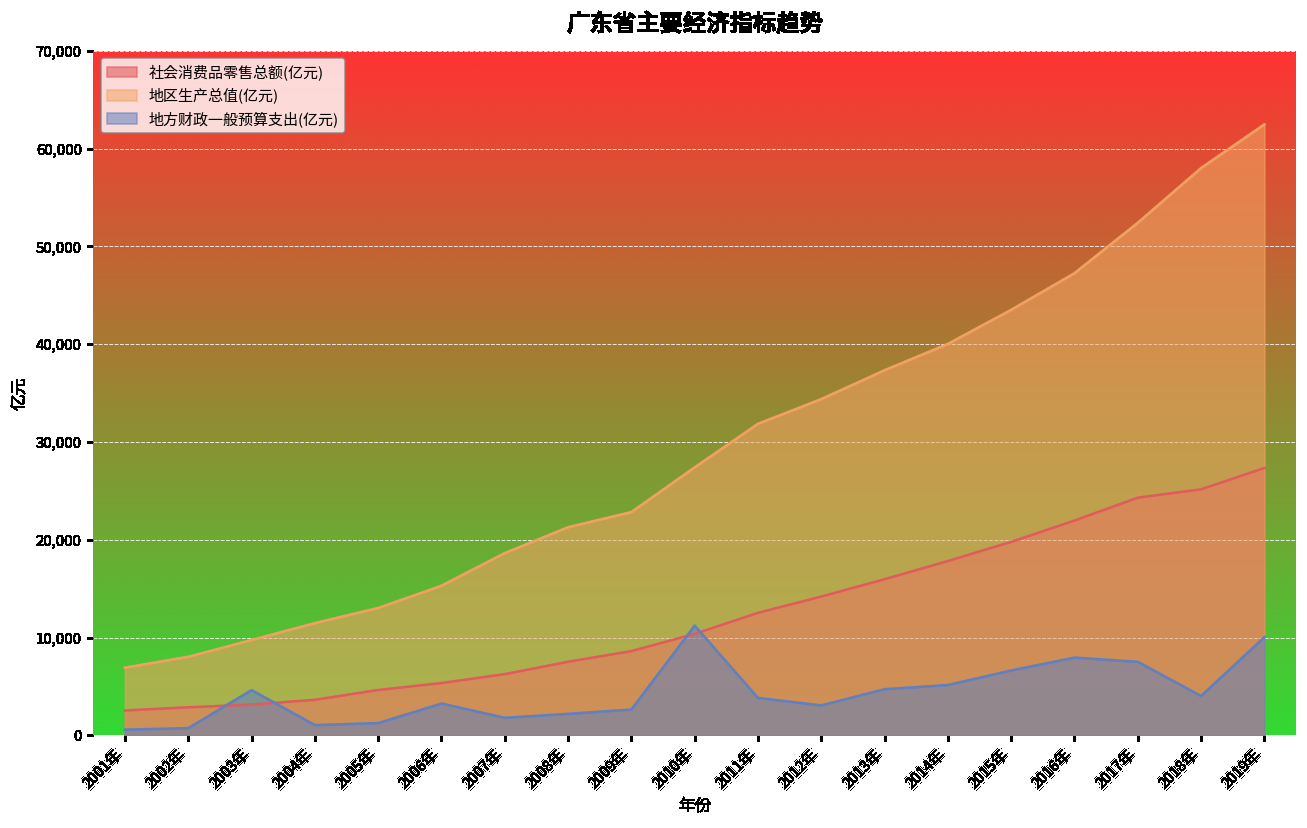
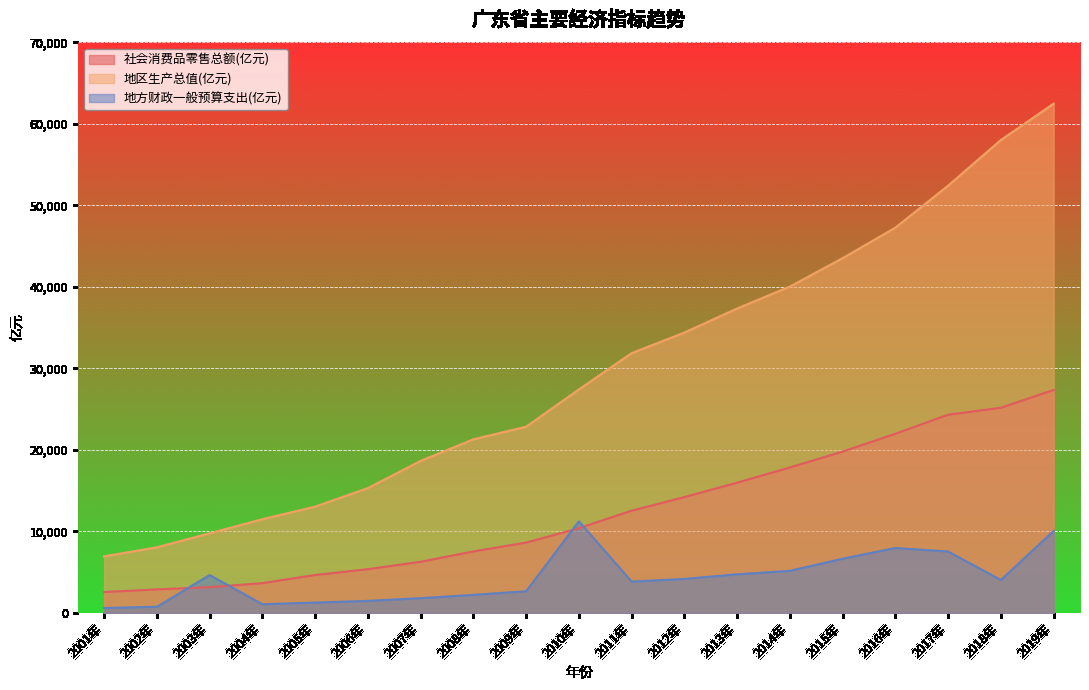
  {
    "地方财政一般预算支出(亿元)": {
      "2001年": "1,000",
      "2002年": "1,000",
      "2003年": "5,000",
      "2004年": "1,000",
      "2005年": "1,000",
-     "2006年": "3,000",
+     "2006年": "1,000",
      "2007年": "2,000",
      "2008年": "2,000",
      "2009年": "3,000",
      "2010年": "11,000",
      "2011年": "4,000",
-     "2012年": "3,000",
+     "2012年": "4,000",
      "2013年": "5,000",
      "2014年": "5,000",
      "2015年": "7,000",
      "2016年": "8,000",
      "2017年": "8,000",
      "2018年": "4,000",
      "2019年": "10,000"
    }
  }
